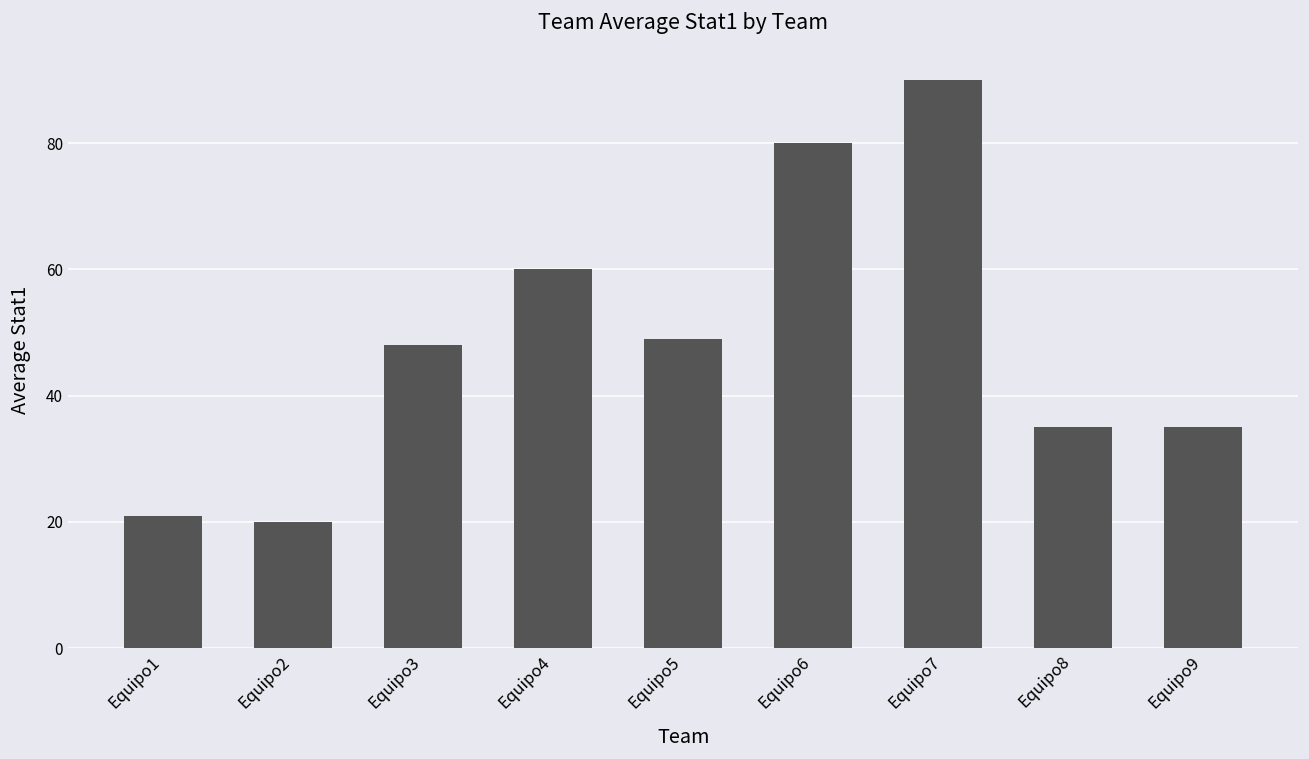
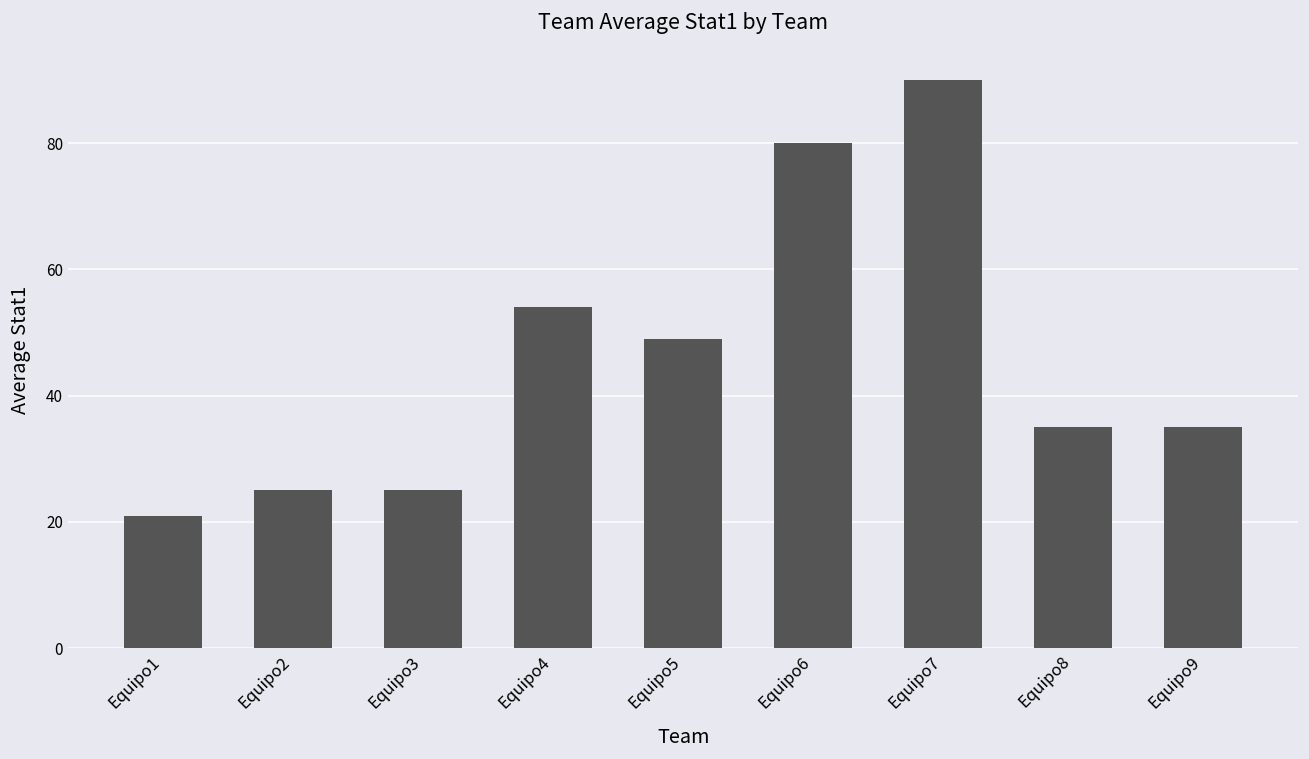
  {
    "Equipo1": 21,
-   "Equipo2": 20,
-   "Equipo3": 48,
-   "Equipo4": 60,
+   "Equipo2": 25,
+   "Equipo3": 25,
+   "Equipo4": 54,
    "Equipo5": 49,
    "Equipo6": 80,
    "Equipo7": 90,
    "Equipo8": 35,
    "Equipo9": 35
  }
